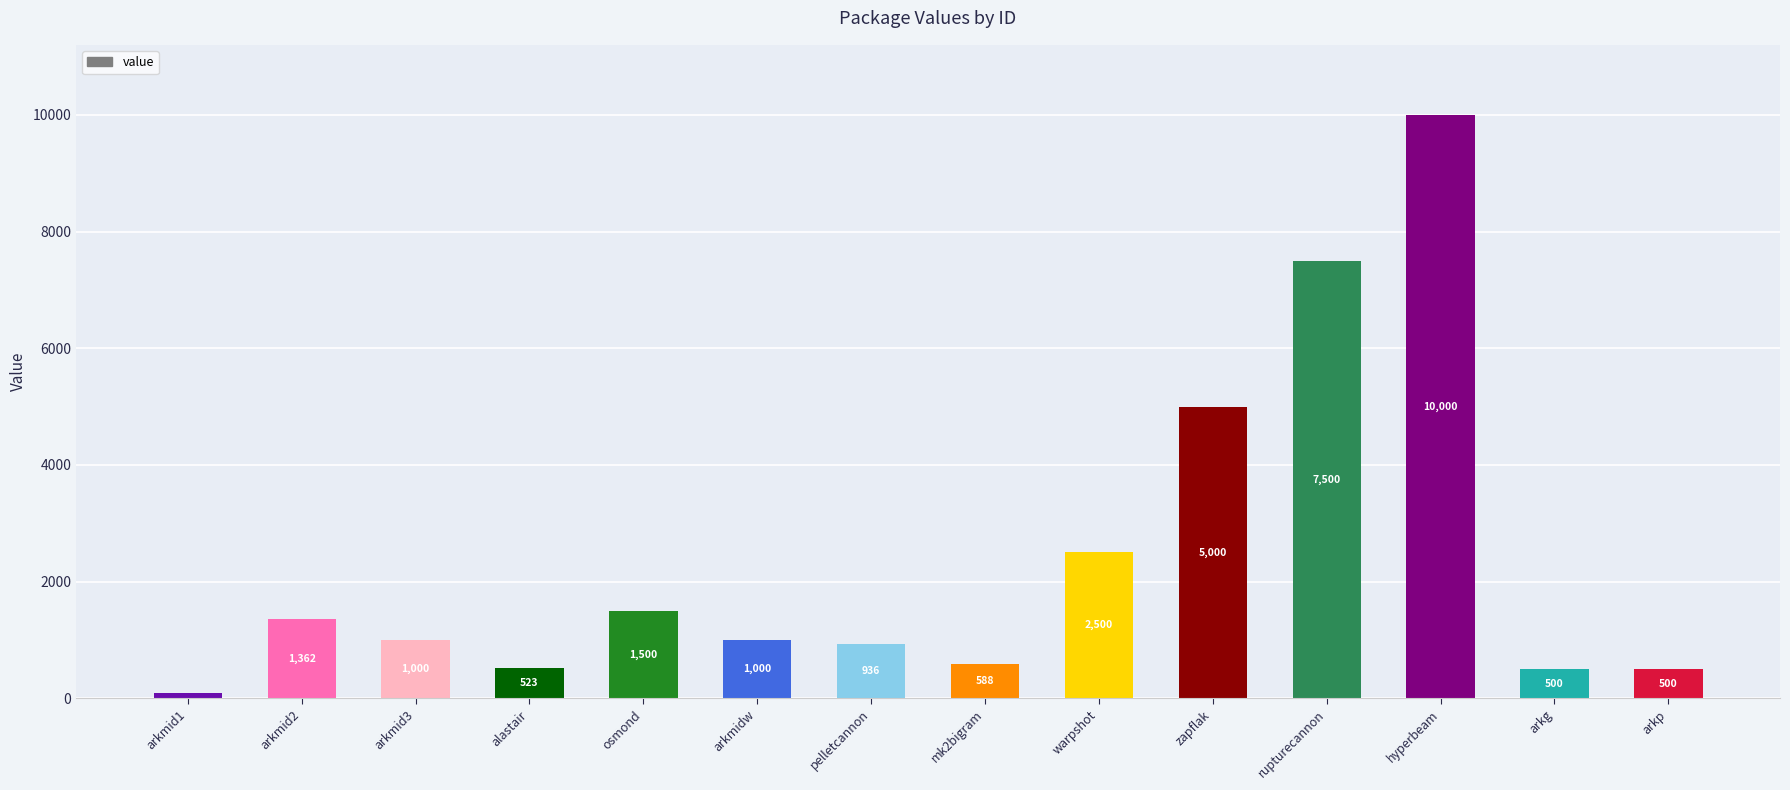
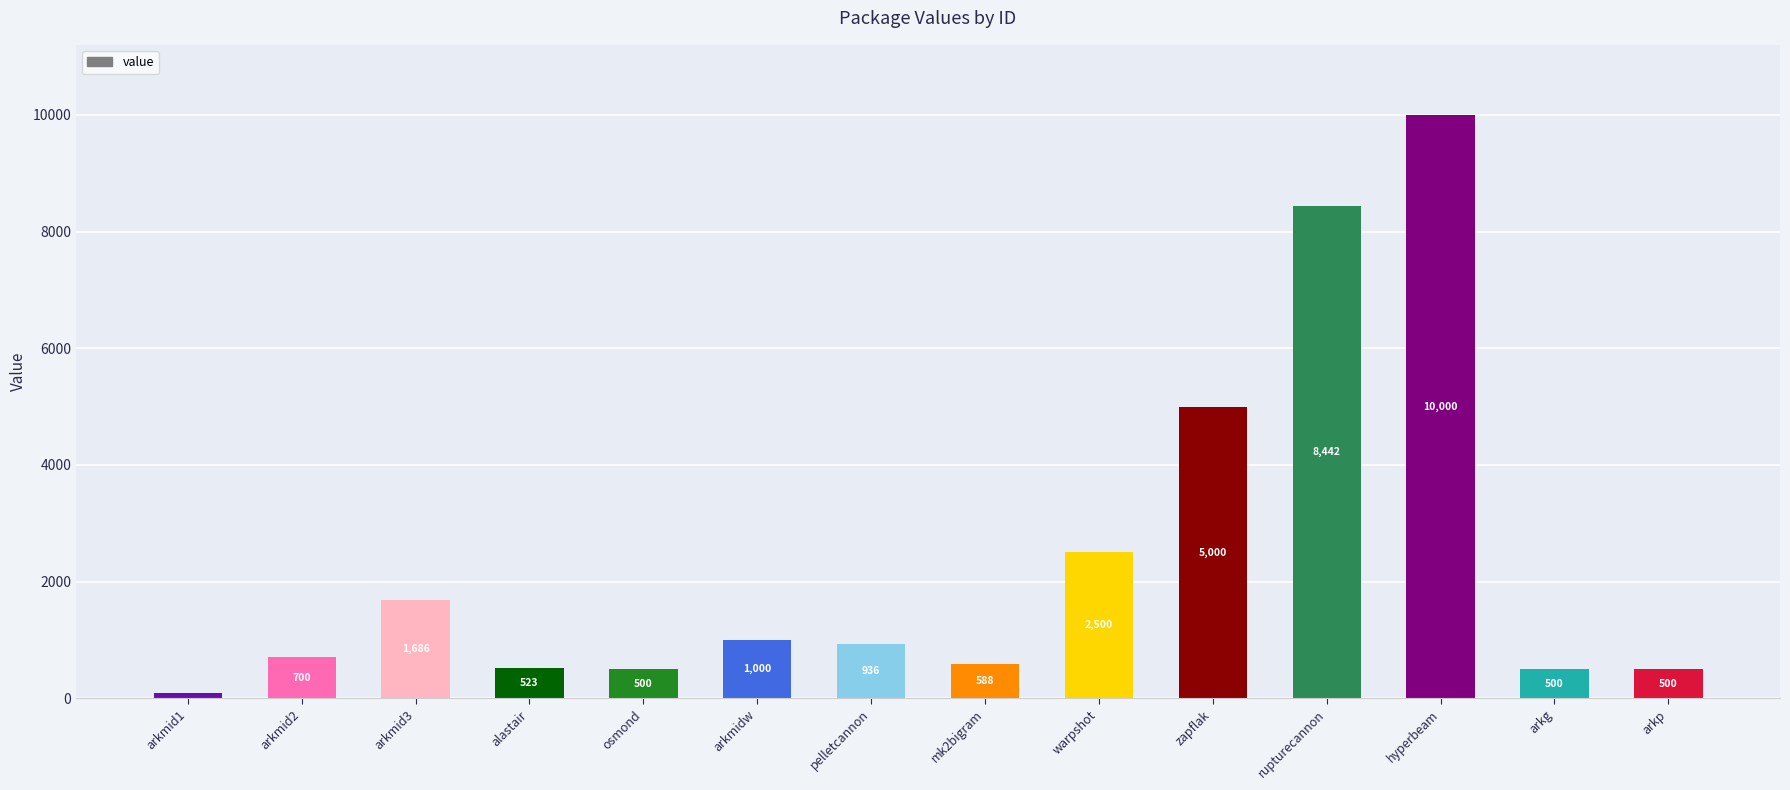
  {
-   "arkmid2": "1,362",
-   "arkmid3": "1,000",
+   "arkmid2": "700",
+   "arkmid3": "1,686",
    "alastair": "523",
-   "osmond": "1,500",
+   "osmond": "500",
    "arkmidw": "1,000",
    "pelletcannon": "936",
    "mk2bigram": "588",
    "warpshot": "2,500",
    "zapflak": "5,000",
-   "rupturecannon": "7,500",
+   "rupturecannon": "8,442",
    "hyperbeam": "10,000",
    "arkg": "500",
    "arkp": "500"
  }
